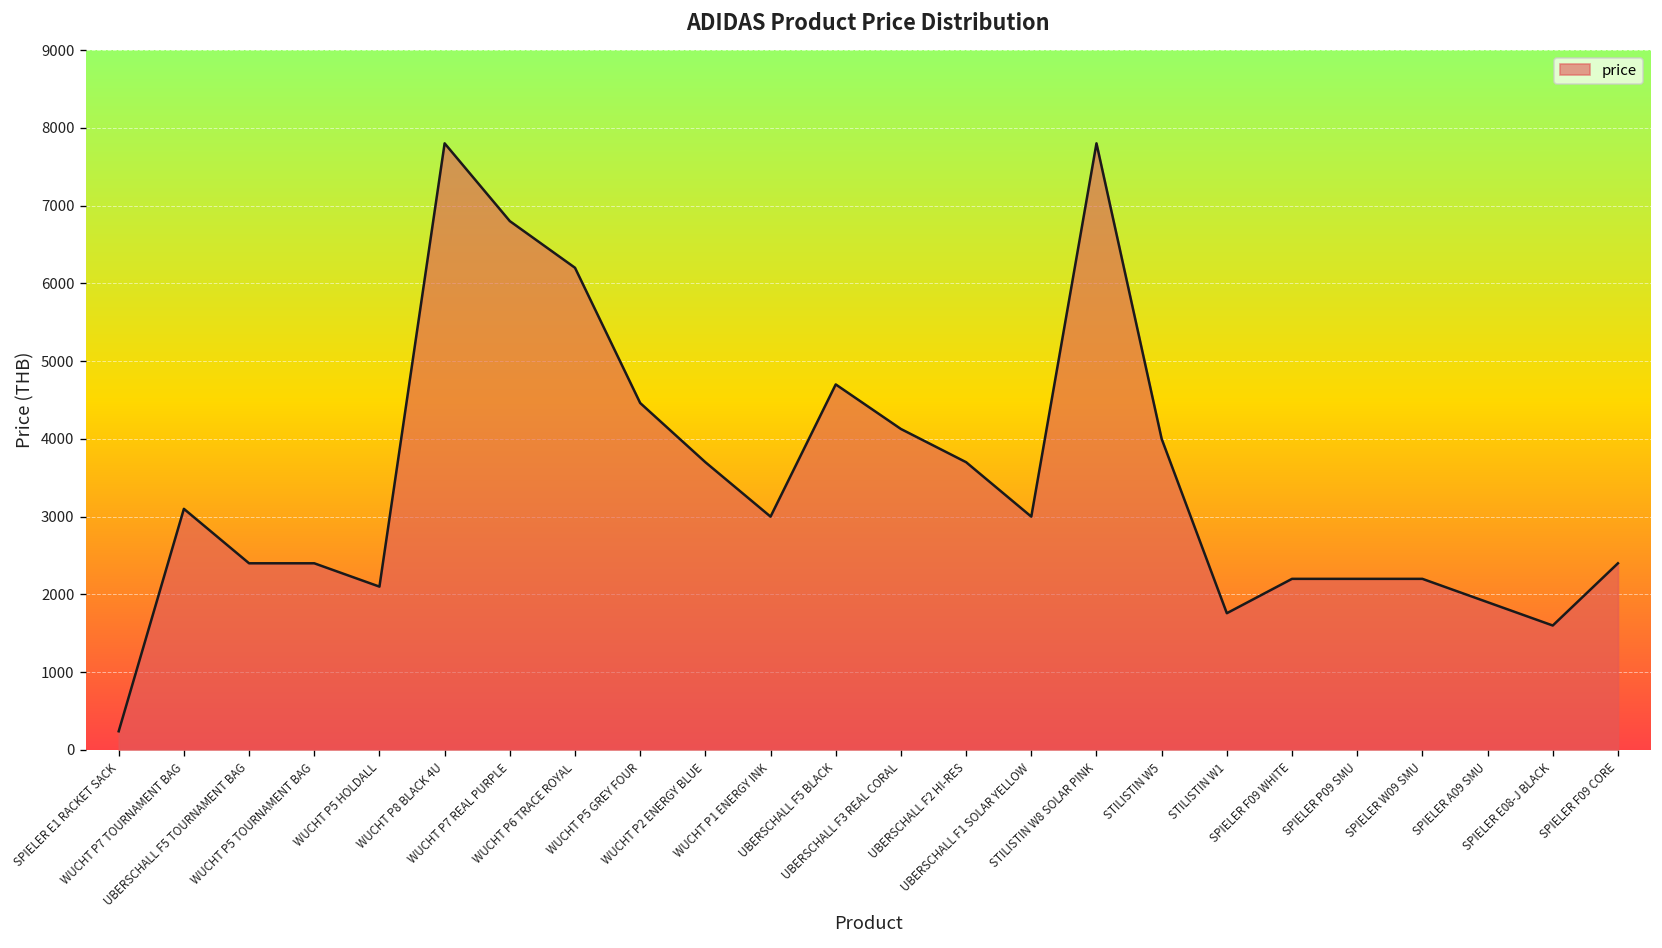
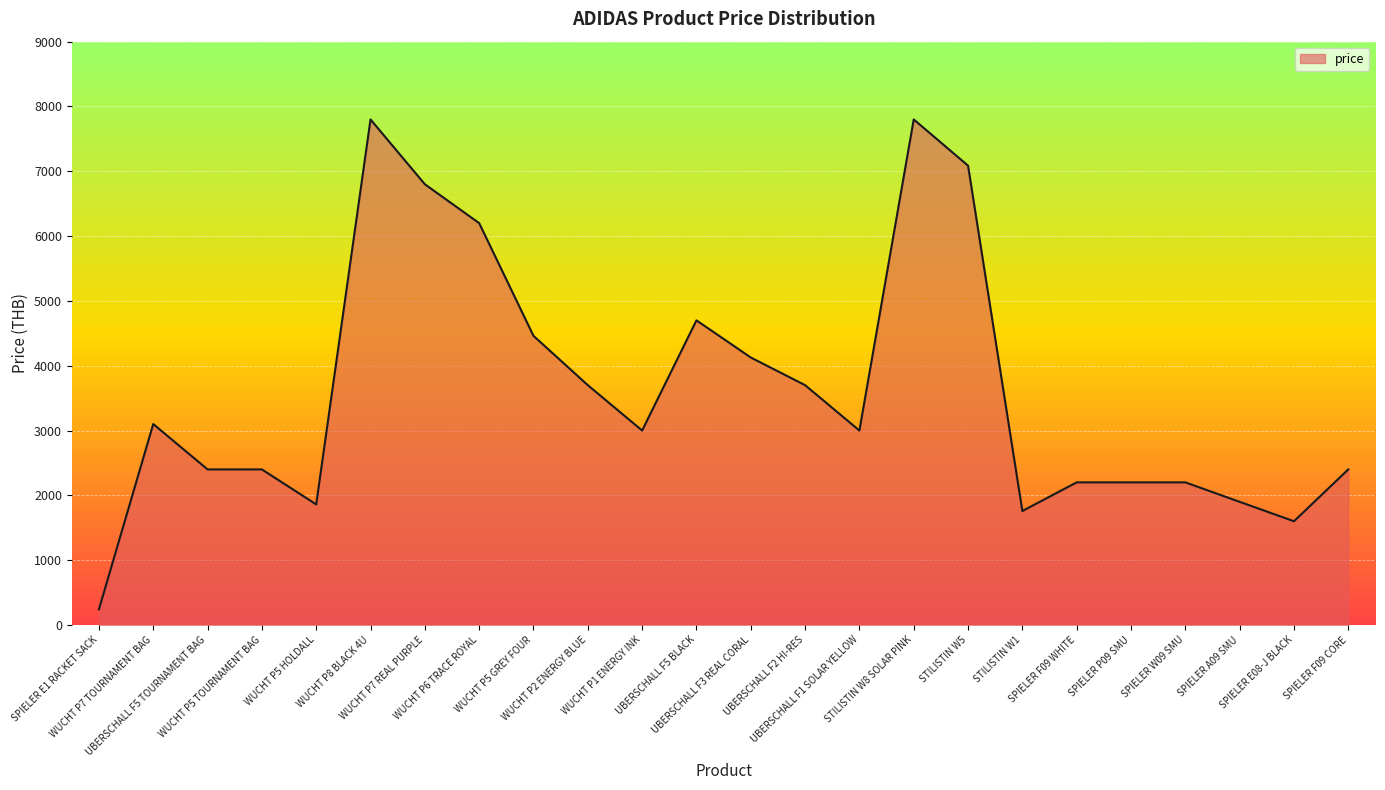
  {
    "SPIELER E1 RACKET SACK": 200,
    "WUCHT P7 TOURNAMENT BAG": 3100,
    "UBERSCHALL F5 TOURNAMENT BAG": 2400,
    "WUCHT P5 TOURNAMENT BAG": 2400,
-   "WUCHT P5 HOLDALL": 2100,
+   "WUCHT P5 HOLDALL": 1900,
    "WUCHT P8 BLACK 4U": 7800,
    "WUCHT P7 REAL PURPLE": 6800,
    "WUCHT P6 TRACE ROYAL": 6200,
    "WUCHT P5 GREY FOUR": 4500,
    "WUCHT P2 ENERGY BLUE": 3700,
    "WUCHT P1 ENERGY INK": 3000,
    "UBERSCHALL F5 BLACK": 4700,
    "UBERSCHALL F3 REAL CORAL": 4100,
    "UBERSCHALL F2 HI-RES": 3700,
    "UBERSCHALL F1 SOLAR YELLOW": 3000,
    "STILISTIN W8 SOLAR PINK": 7800,
-   "STILISTIN W5": 4000,
+   "STILISTIN W5": 7100,
    "STILISTIN W1": 1800,
    "SPIELER F09 WHITE": 2200,
    "SPIELER P09 SMU": 2200,
    "SPIELER W09 SMU": 2200,
    "SPIELER A09 SMU": 1900,
    "SPIELER E08-J BLACK": 1600,
    "SPIELER F09 CORE": 2400
  }
